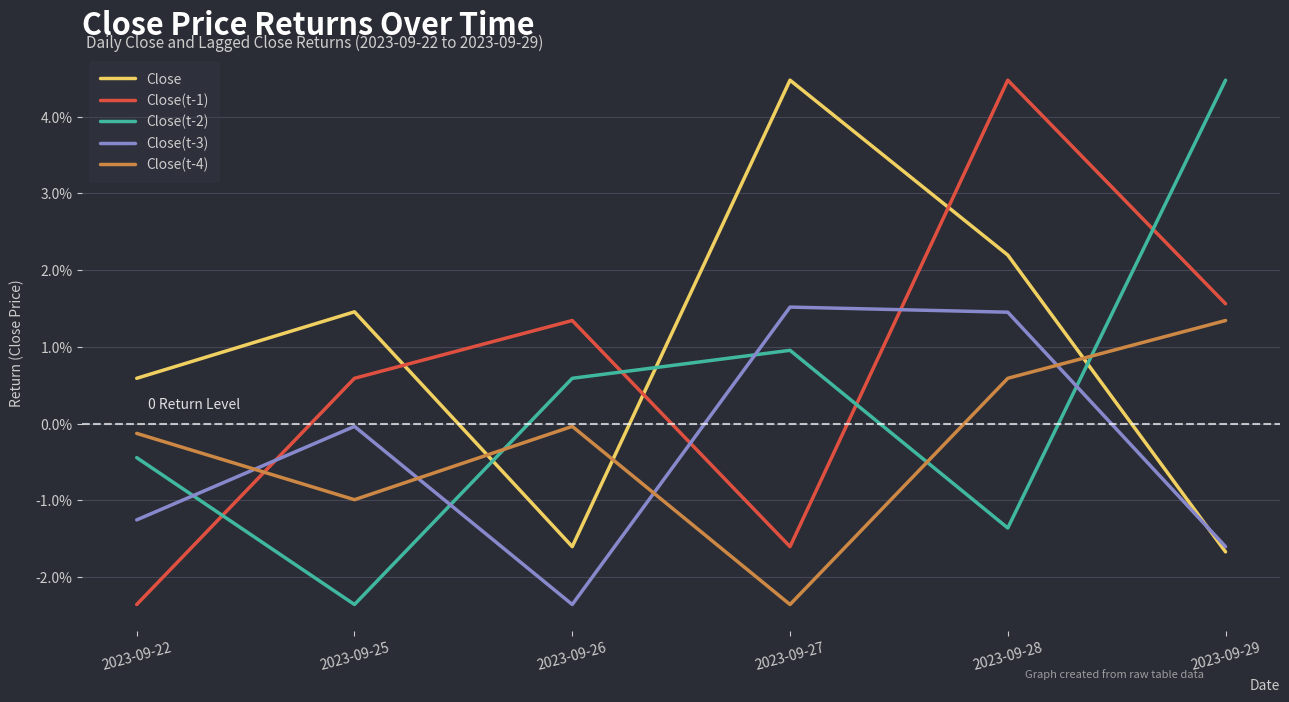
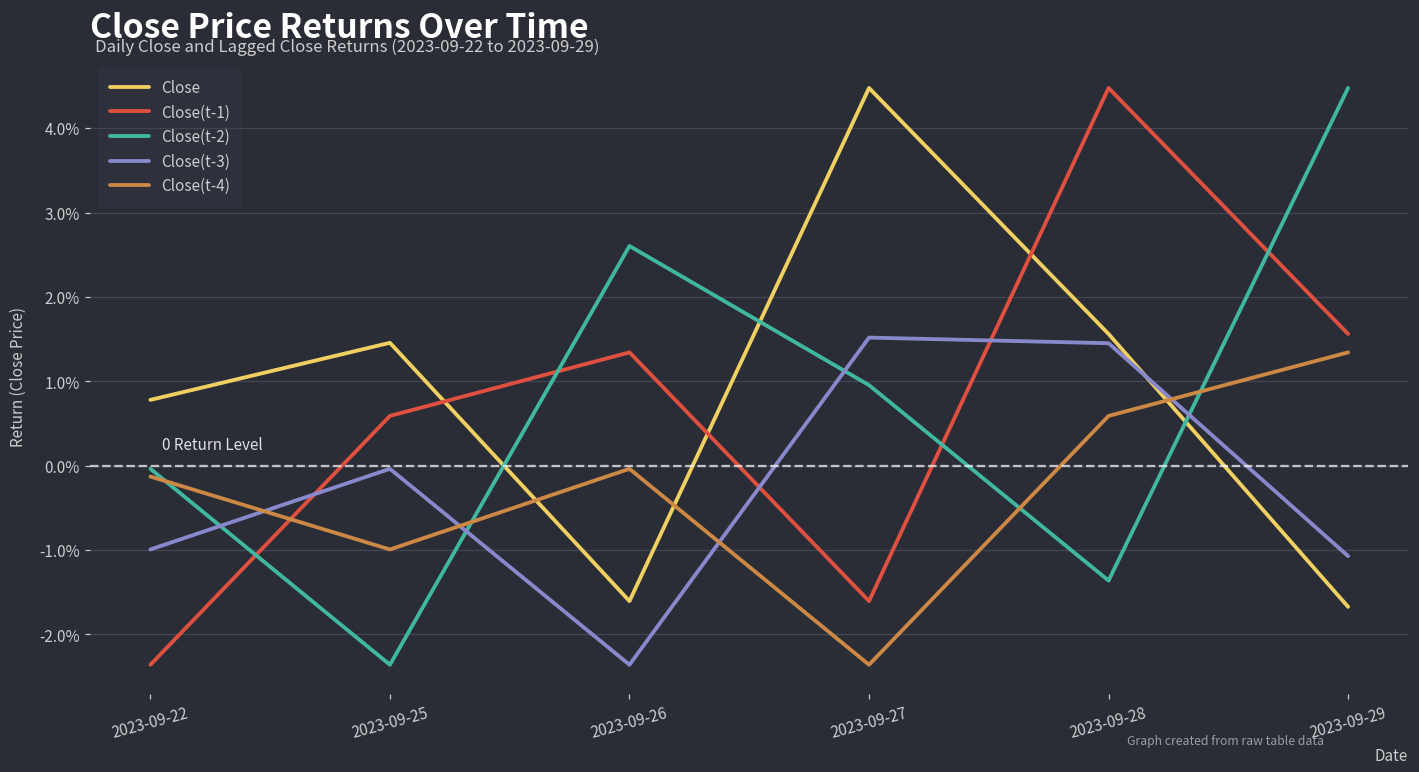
  {
    "Close": {
-     "2023-09-22": "0.6%",
+     "2023-09-22": "0.8%",
      "2023-09-25": "1.5%",
      "2023-09-26": "-1.6%",
      "2023-09-27": "4.5%",
-     "2023-09-28": "2.2%",
+     "2023-09-28": "1.6%",
      "2023-09-29": "-1.7%"
    },
    "Close(t-2)": {
-     "2023-09-22": "-0.4%",
+     "2023-09-22": "0.0%",
      "2023-09-25": "-2.4%",
-     "2023-09-26": "0.6%",
+     "2023-09-26": "2.6%",
      "2023-09-27": "1.0%",
      "2023-09-28": "-1.4%",
      "2023-09-29": "4.5%"
    },
    "Close(t-3)": {
-     "2023-09-22": "-1.3%",
+     "2023-09-22": "-1.0%",
      "2023-09-25": "0.0%",
      "2023-09-26": "-2.4%",
      "2023-09-27": "1.5%",
      "2023-09-28": "1.5%",
-     "2023-09-29": "-1.6%"
+     "2023-09-29": "-1.1%"
    }
  }
